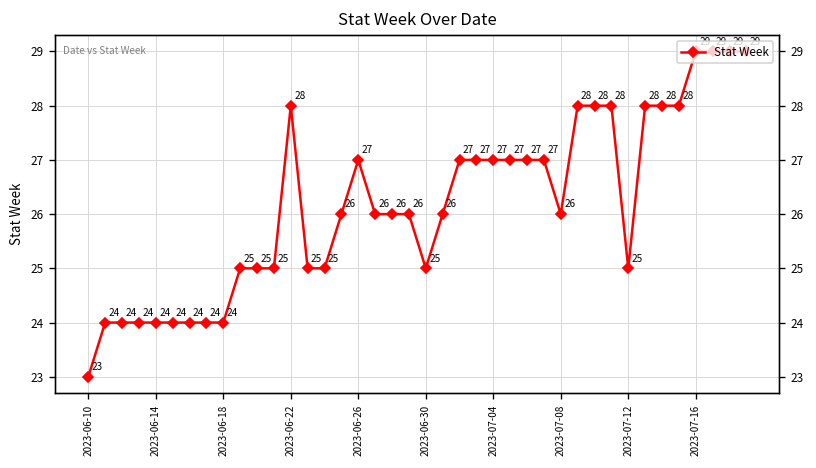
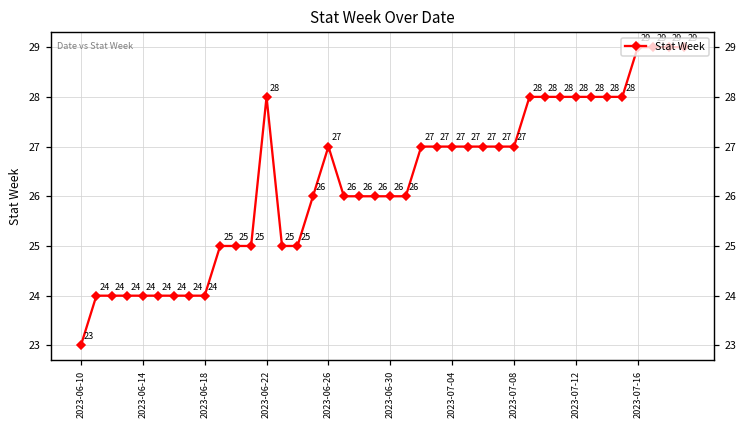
  {
    "2023-06-10": 23,
    "2023-06-14": 24,
    "2023-06-18": 24,
    "2023-06-22": 28,
    "2023-06-26": 27,
-   "2023-06-30": 25,
+   "2023-06-30": 26,
    "2023-07-04": 27,
-   "2023-07-08": 26,
-   "2023-07-12": 25
+   "2023-07-08": 27,
+   "2023-07-12": 28
  }
